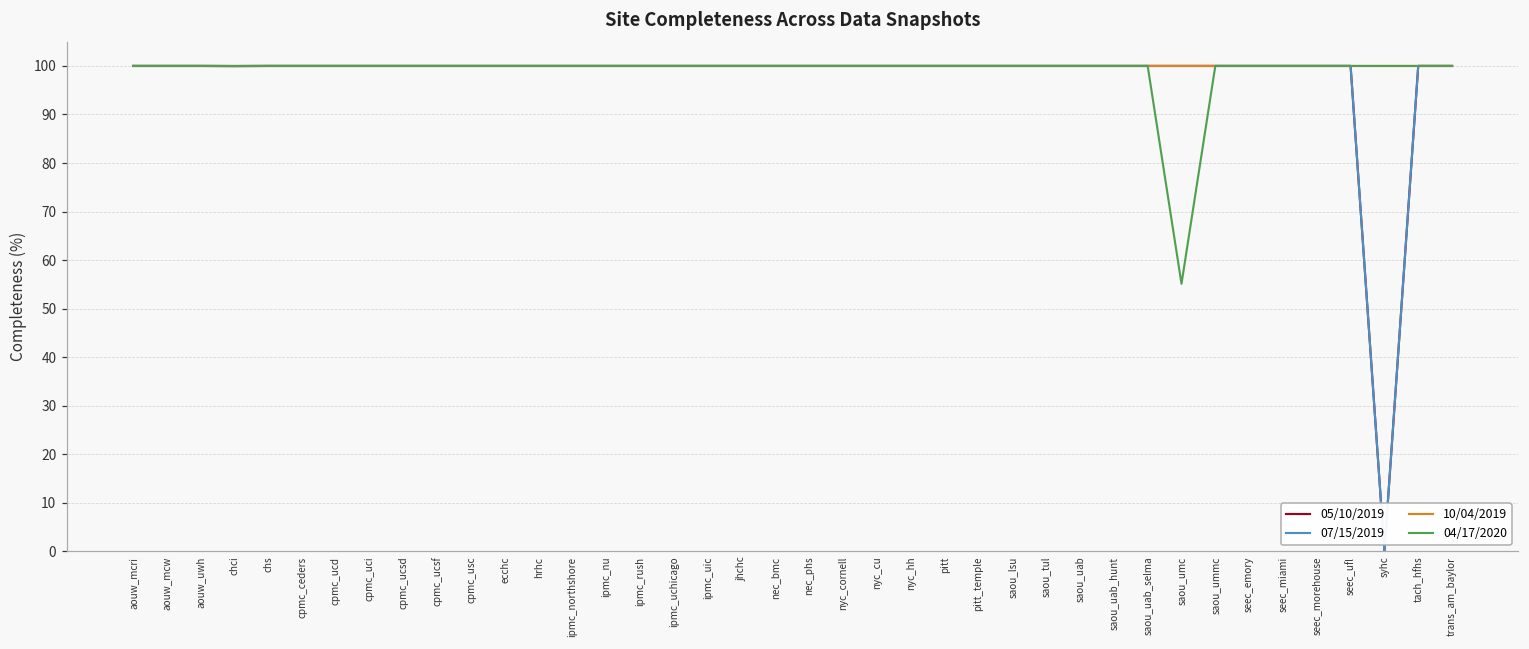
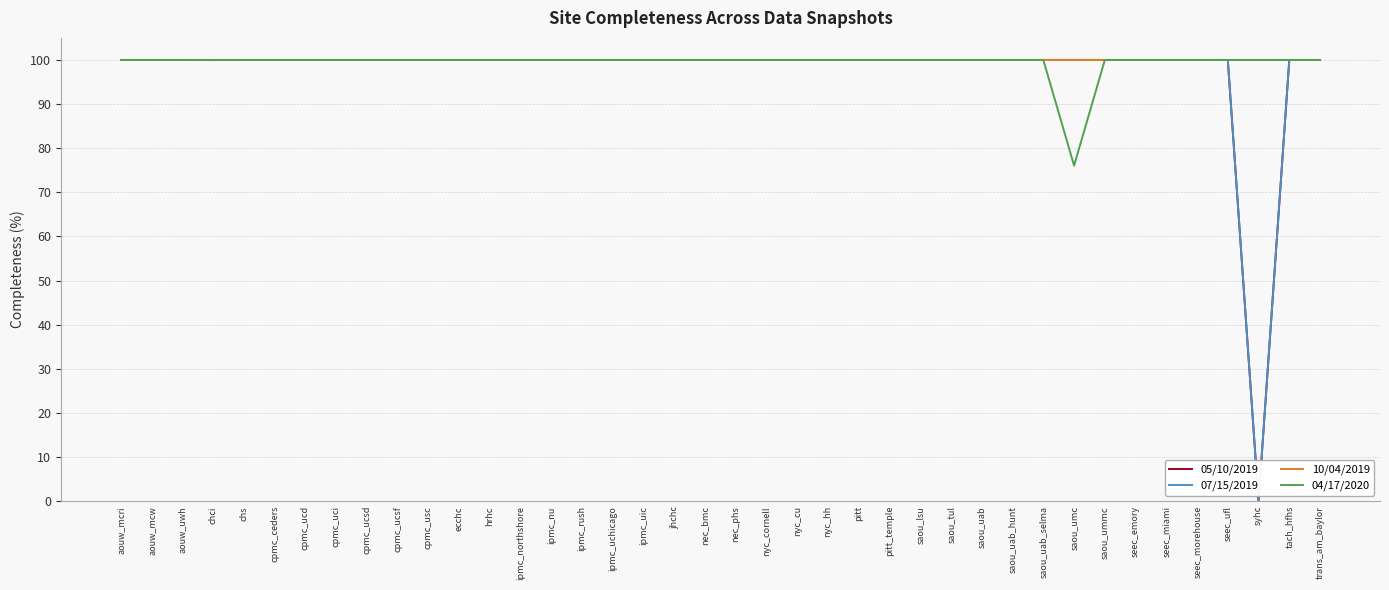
  {
    "07/15/2019": {
      "syhc": 0
    },
    "04/17/2020": {
-     "saou_umc": 55
+     "saou_umc": 76
    }
  }
